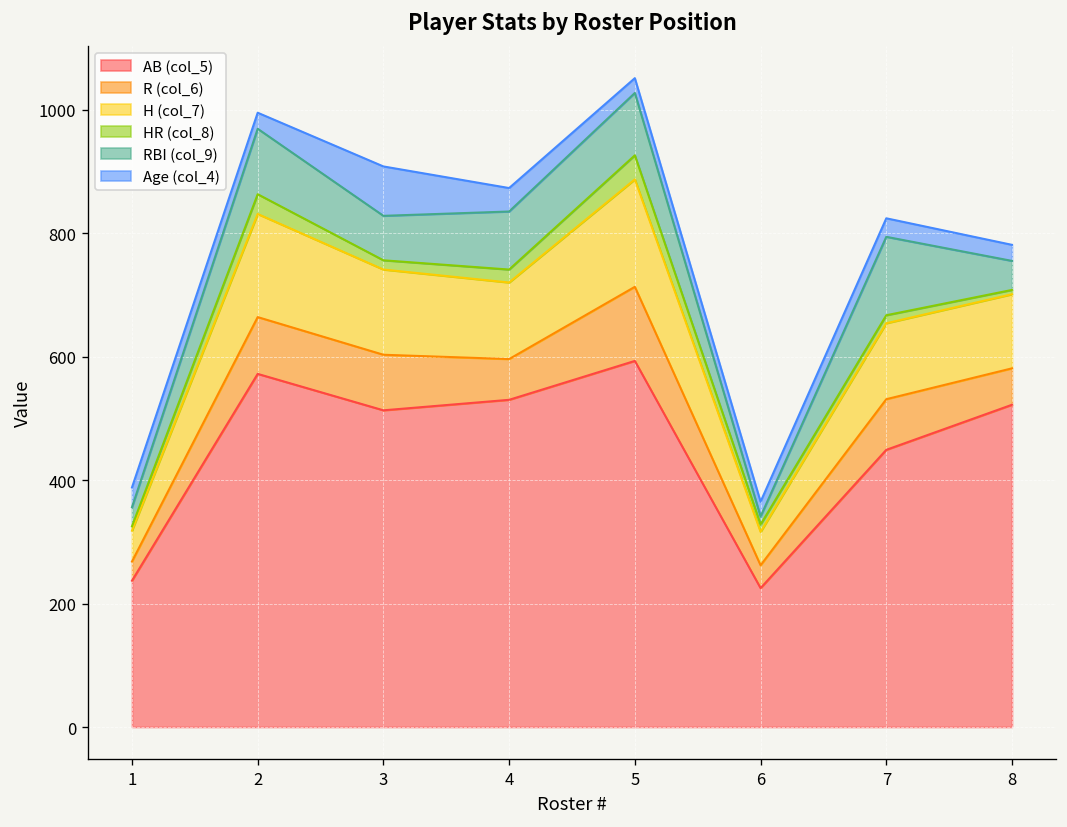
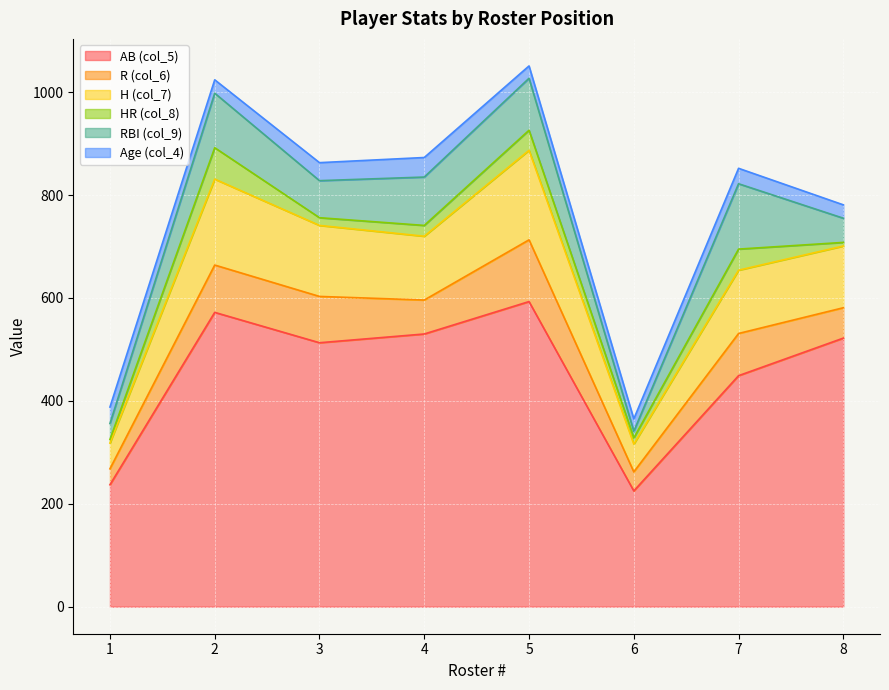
  {
    "AB (col_5)": {
      "1": 240,
      "2": 570,
      "3": 510,
      "4": 530,
      "5": 590,
      "6": 230,
      "7": 450,
      "8": 520
    },
    "HR (col_8)": {
      "1": 10,
-     "2": 30,
+     "2": 60,
      "3": 20,
      "4": 20,
      "5": 40,
      "6": 10,
-     "7": 10,
+     "7": 40,
      "8": 10
    },
    "RBI (col_9)": {
      "1": 30,
      "2": 110,
      "3": 70,
      "4": 90,
      "5": 100,
      "6": 10,
      "7": 130,
      "8": 50
    },
    "Age (col_4)": {
      "1": 30,
      "2": 30,
-     "3": 80,
+     "3": 40,
      "4": 40,
      "5": 20,
      "6": 20,
      "7": 30,
      "8": 30
    }
  }
